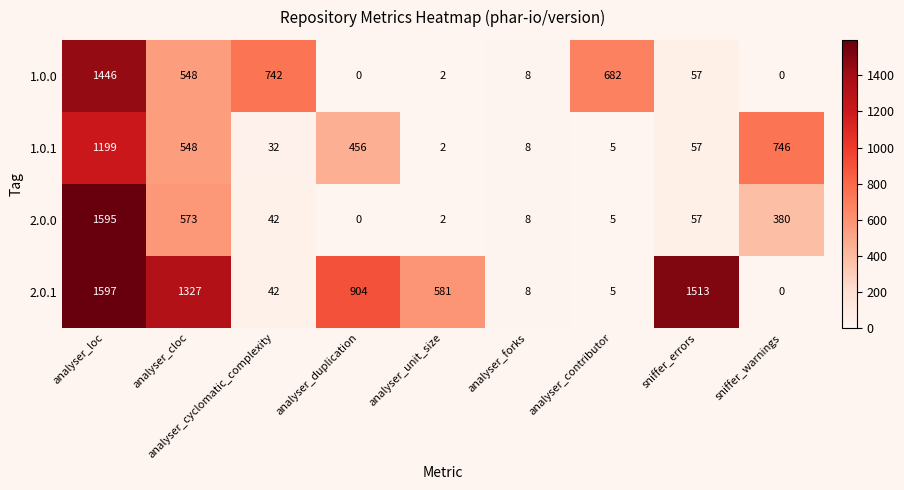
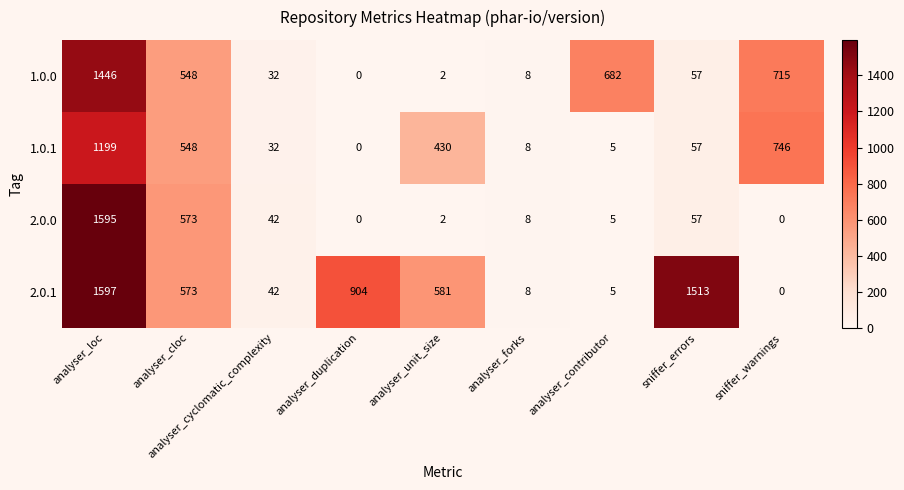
  {
    "1.0.0": {
      "analyser_loc": 1446,
      "analyser_cloc": 548,
-     "analyser_cyclomatic_complexity": 742,
+     "analyser_cyclomatic_complexity": 32,
      "analyser_duplication": 0,
      "analyser_unit_size": 2,
      "analyser_forks": 8,
      "analyser_contributor": 682,
      "sniffer_errors": 57,
-     "sniffer_warnings": 0
+     "sniffer_warnings": 715
    },
    "1.0.1": {
      "analyser_loc": 1199,
      "analyser_cloc": 548,
      "analyser_cyclomatic_complexity": 32,
-     "analyser_duplication": 456,
-     "analyser_unit_size": 2,
+     "analyser_duplication": 0,
+     "analyser_unit_size": 430,
      "analyser_forks": 8,
      "analyser_contributor": 5,
      "sniffer_errors": 57,
      "sniffer_warnings": 746
    },
    "2.0.0": {
      "analyser_loc": 1595,
      "analyser_cloc": 573,
      "analyser_cyclomatic_complexity": 42,
      "analyser_duplication": 0,
      "analyser_unit_size": 2,
      "analyser_forks": 8,
      "analyser_contributor": 5,
      "sniffer_errors": 57,
-     "sniffer_warnings": 380
+     "sniffer_warnings": 0
    },
    "2.0.1": {
      "analyser_loc": 1597,
-     "analyser_cloc": 1327,
+     "analyser_cloc": 573,
      "analyser_cyclomatic_complexity": 42,
      "analyser_duplication": 904,
      "analyser_unit_size": 581,
      "analyser_forks": 8,
      "analyser_contributor": 5,
      "sniffer_errors": 1513,
      "sniffer_warnings": 0
    }
  }
